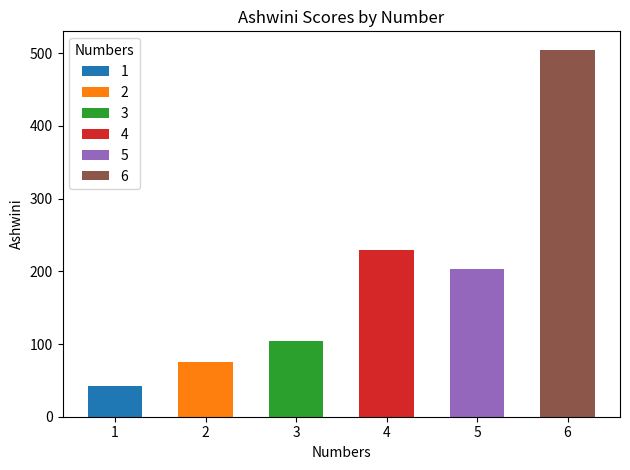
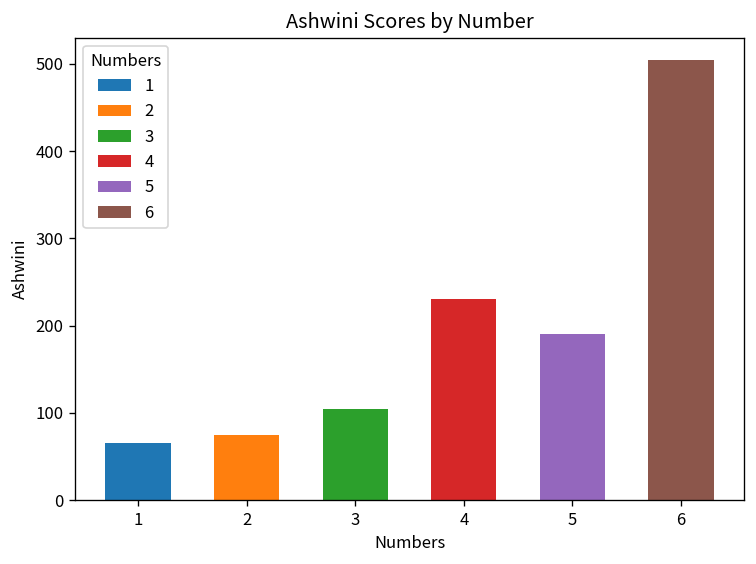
  {
-   "1": 40,
+   "1": 70,
    "2": 80,
    "3": 100,
    "4": 230,
-   "5": 200,
+   "5": 190,
    "6": 510
  }
